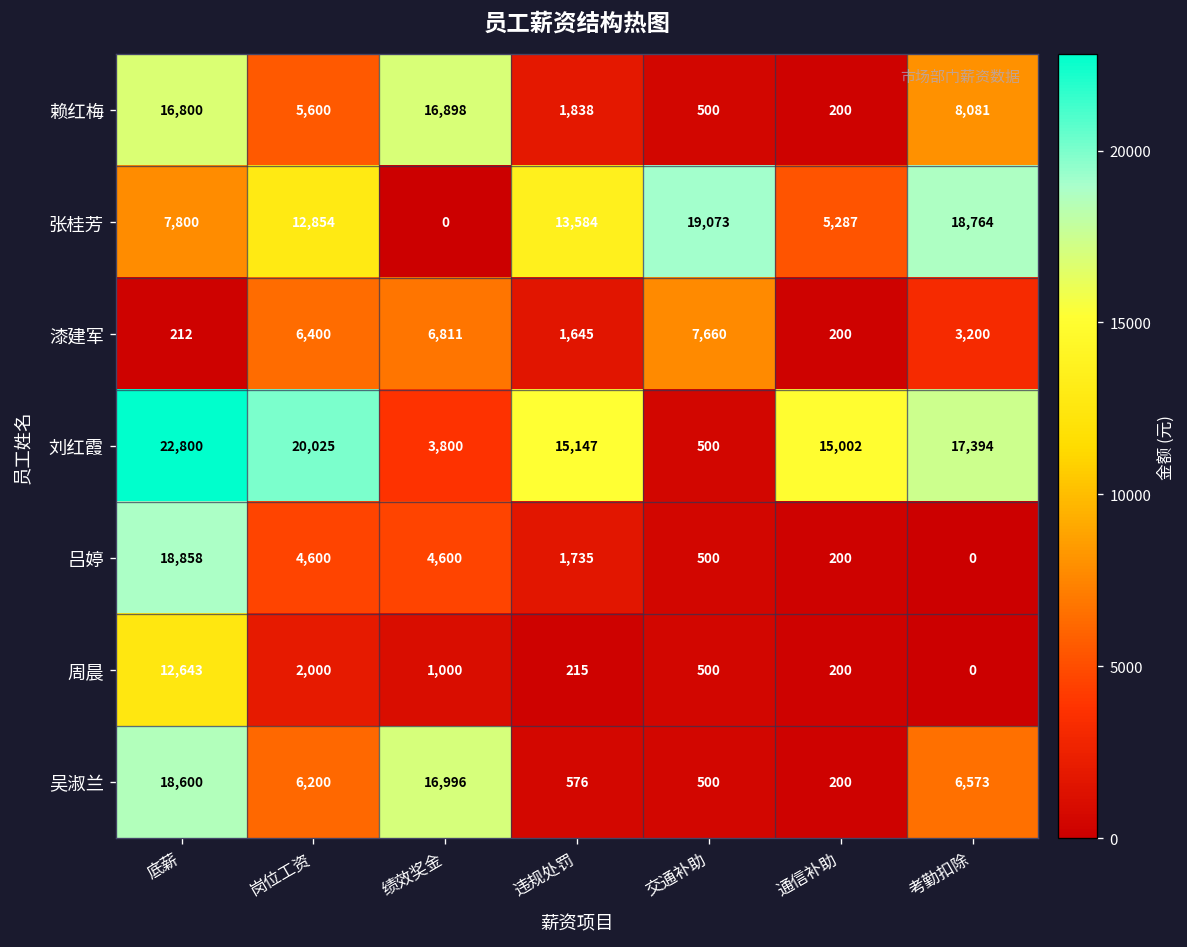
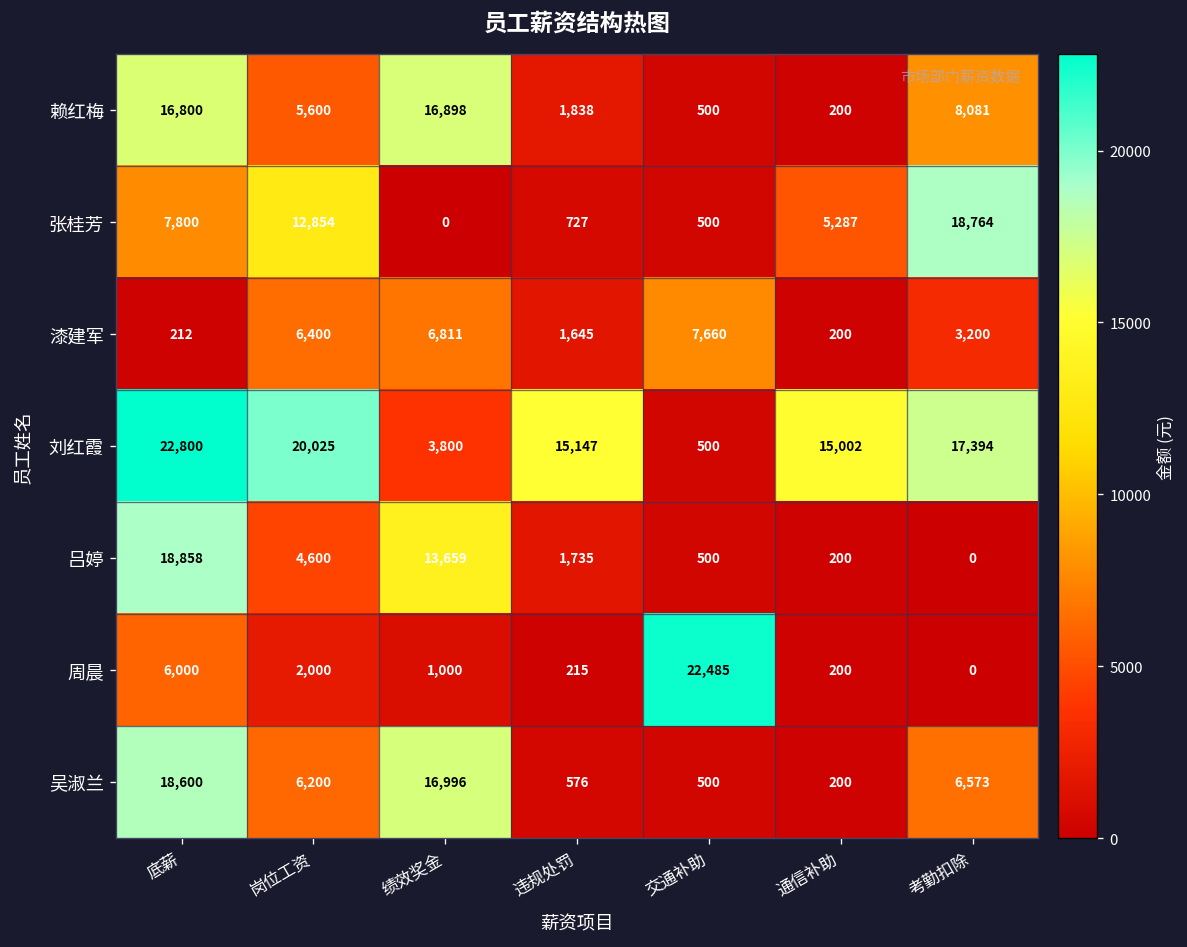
  {
    "赖红梅": {
      "底薪": "16,800",
      "岗位工资": "5,600",
      "绩效奖金": "16,898",
      "违规处罚": "1,838",
      "交通补助": "500",
      "通信补助": "200"
    },
    "张桂芳": {
      "底薪": "7,800",
      "岗位工资": "12,854",
      "绩效奖金": "0",
-     "违规处罚": "13,584",
-     "交通补助": "19,073",
+     "违规处罚": "727",
+     "交通补助": "500",
      "通信补助": "5,287",
      "考勤扣除": "18,764"
    },
    "漆建军": {
      "底薪": "212",
      "岗位工资": "6,400",
      "绩效奖金": "6,811",
      "违规处罚": "1,645",
      "交通补助": "7,660",
      "通信补助": "200",
      "考勤扣除": "3,200"
    },
    "刘红霞": {
      "底薪": "22,800",
      "岗位工资": "20,025",
      "绩效奖金": "3,800",
      "违规处罚": "15,147",
      "交通补助": "500",
      "通信补助": "15,002",
      "考勤扣除": "17,394"
    },
    "吕婷": {
      "底薪": "18,858",
      "岗位工资": "4,600",
-     "绩效奖金": "4,600",
+     "绩效奖金": "13,659",
      "违规处罚": "1,735",
      "交通补助": "500",
      "通信补助": "200",
      "考勤扣除": "0"
    },
    "周晨": {
-     "底薪": "12,643",
+     "底薪": "6,000",
      "岗位工资": "2,000",
      "绩效奖金": "1,000",
      "违规处罚": "215",
-     "交通补助": "500",
+     "交通补助": "22,485",
      "通信补助": "200",
      "考勤扣除": "0"
    },
    "吴淑兰": {
      "底薪": "18,600",
      "岗位工资": "6,200",
      "绩效奖金": "16,996",
      "违规处罚": "576",
      "交通补助": "500",
      "通信补助": "200",
      "考勤扣除": "6,573"
    }
  }
